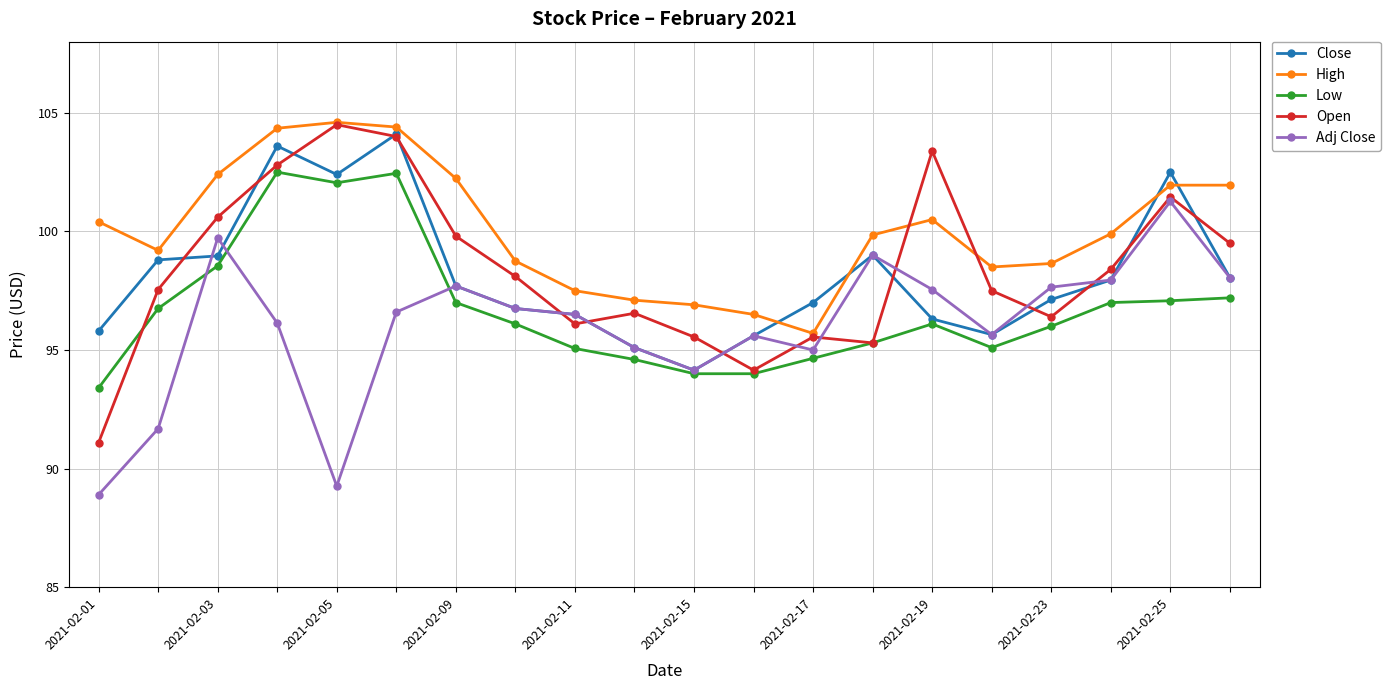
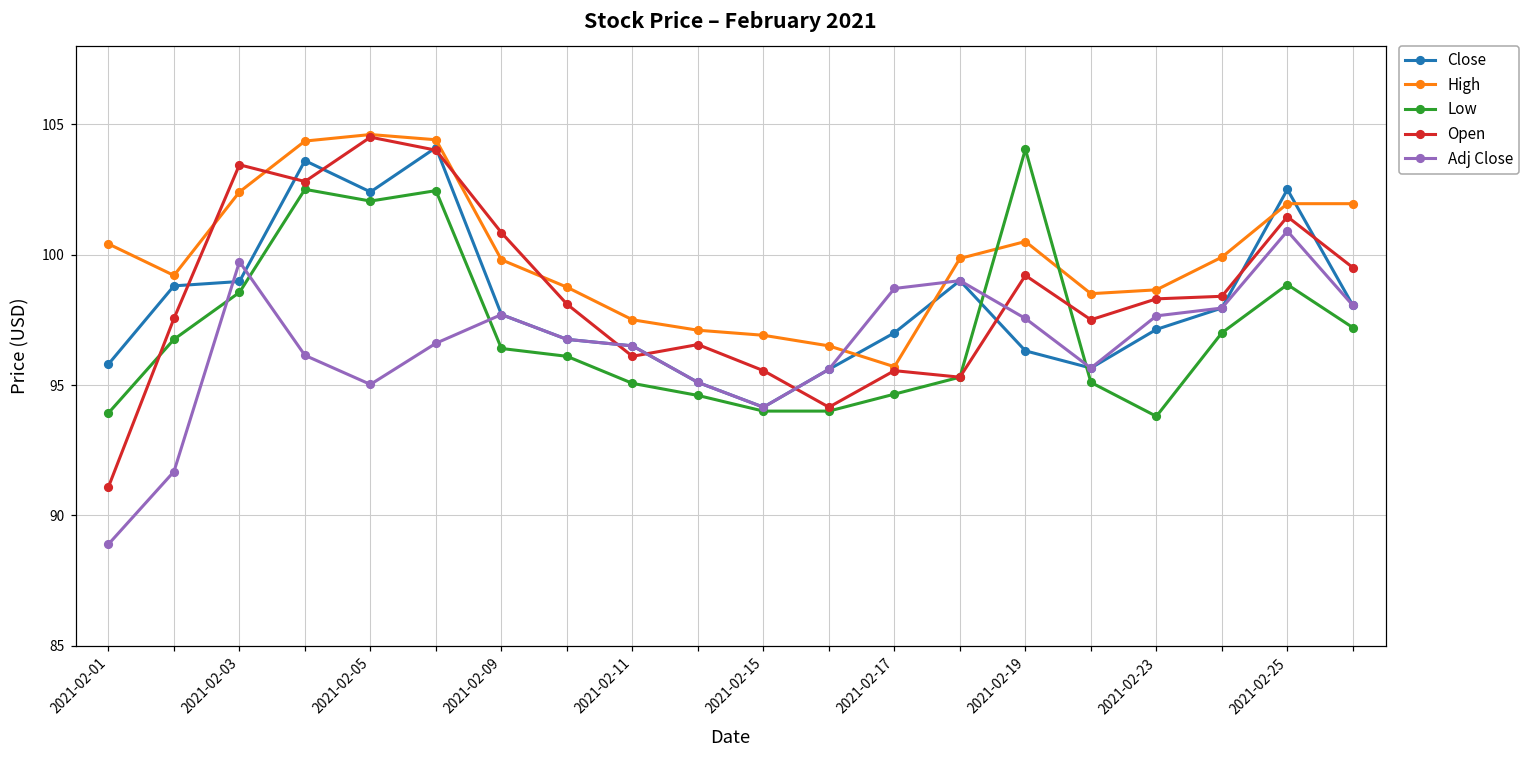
  {
    "Close": {
      "2021-02-01": 95.8,
      "2021-02-03": 99.0,
      "2021-02-05": 102.4,
      "2021-02-17": 97.0,
      "2021-02-19": 96.3,
      "2021-02-23": 97.1,
      "2021-02-25": 102.5
    },
    "High": {
      "2021-02-01": 100.4,
      "2021-02-03": 102.4,
-     "2021-02-09": 102.2,
+     "2021-02-09": 99.8,
      "2021-02-11": 97.5,
      "2021-02-15": 96.9,
      "2021-02-17": 95.7,
      "2021-02-19": 100.5,
      "2021-02-23": 98.6,
      "2021-02-25": 101.9
    },
    "Low": {
-     "2021-02-01": 93.4,
+     "2021-02-01": 93.9,
      "2021-02-03": 98.6,
      "2021-02-05": 102.1,
-     "2021-02-09": 97.0,
+     "2021-02-09": 96.4,
      "2021-02-11": 95.1,
      "2021-02-15": 94.0,
      "2021-02-17": 94.7,
-     "2021-02-19": 96.1,
-     "2021-02-23": 96.0,
-     "2021-02-25": 97.1
+     "2021-02-19": 104.0,
+     "2021-02-23": 93.8,
+     "2021-02-25": 98.8
    },
    "Open": {
      "2021-02-01": 91.1,
-     "2021-02-03": 100.6,
-     "2021-02-09": 99.8,
+     "2021-02-03": 103.4,
+     "2021-02-09": 100.8,
      "2021-02-11": 96.1,
      "2021-02-15": 95.6,
      "2021-02-17": 95.6,
-     "2021-02-19": 103.4,
-     "2021-02-23": 96.4,
+     "2021-02-19": 99.2,
+     "2021-02-23": 98.3,
      "2021-02-25": 101.5
    },
    "Adj Close": {
      "2021-02-01": 88.9,
      "2021-02-03": 99.7,
-     "2021-02-05": 89.3,
-     "2021-02-17": 95.0,
+     "2021-02-05": 95.0,
+     "2021-02-17": 98.7,
      "2021-02-19": 97.6,
      "2021-02-23": 97.7,
-     "2021-02-25": 101.3
+     "2021-02-25": 100.9
    }
  }
